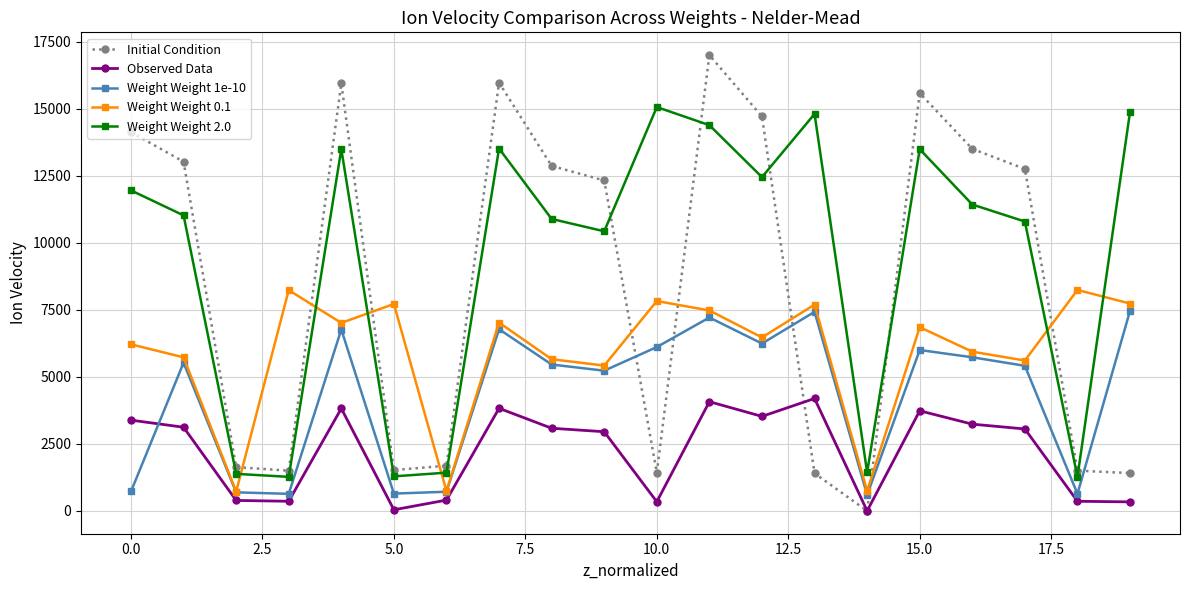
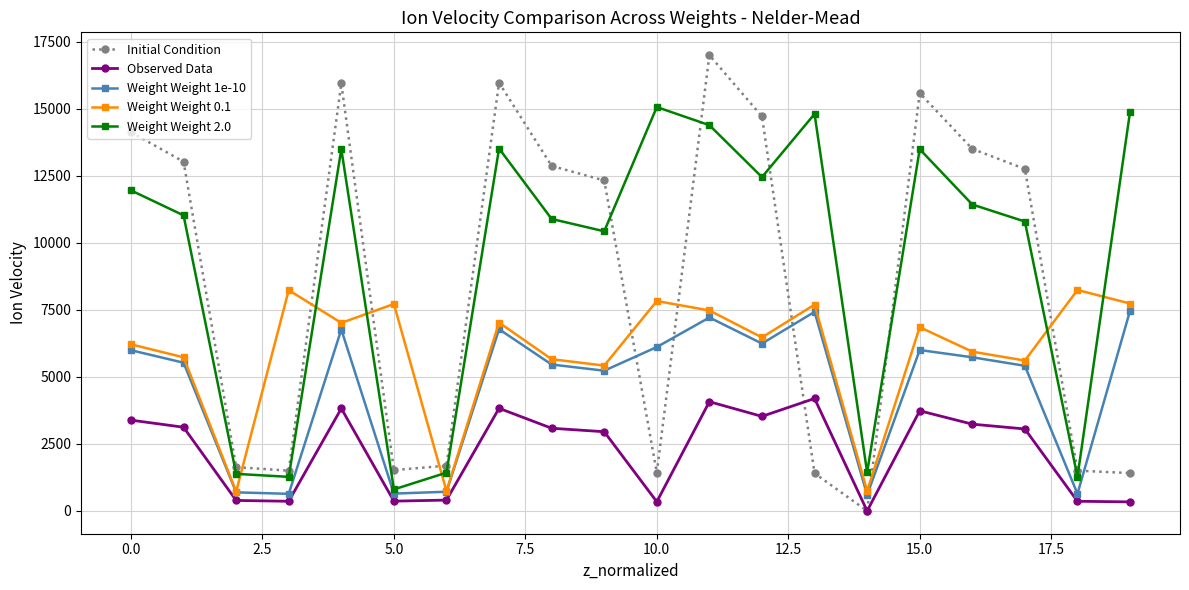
  {
    "Initial Condition": {
      "5.0": 1500,
      "10.0": 1400,
      "15.0": 15600
    },
    "Observed Data": {
      "0.0": 3400,
-     "5.0": 0,
+     "5.0": 400,
      "10.0": 300,
      "15.0": 3700
    },
    "Weight Weight 1e-10": {
-     "0.0": 700,
+     "0.0": 6000,
      "5.0": 600,
      "10.0": 6100,
      "15.0": 6000
    },
    "Weight Weight 0.1": {
      "0.0": 6200,
      "5.0": 7700,
      "10.0": 7800,
      "15.0": 6900
    },
    "Weight Weight 2.0": {
      "0.0": 12000,
-     "5.0": 1300,
+     "5.0": 800,
      "10.0": 15100,
      "15.0": 13500
    }
  }
